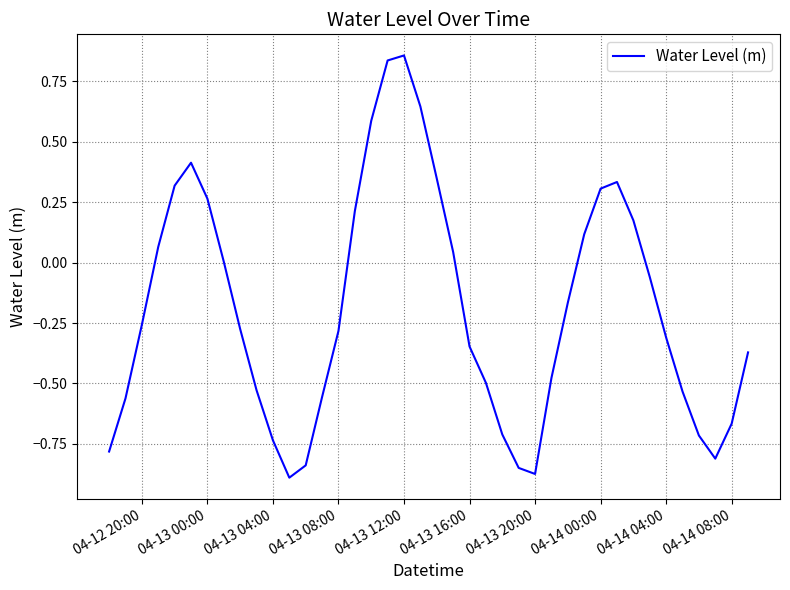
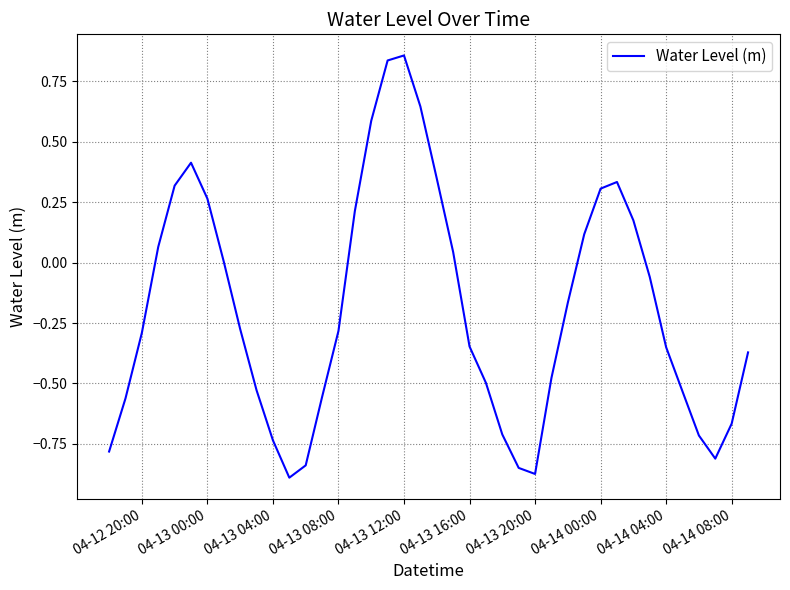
  {
-   "04-12 20:00": -0.26,
+   "04-12 20:00": -0.29,
    "04-13 00:00": 0.26,
    "04-13 04:00": -0.74,
    "04-13 08:00": -0.28,
    "04-13 12:00": 0.86,
    "04-13 16:00": -0.35,
    "04-13 20:00": -0.87,
    "04-14 00:00": 0.31,
-   "04-14 04:00": -0.31,
+   "04-14 04:00": -0.35,
    "04-14 08:00": -0.67
  }
